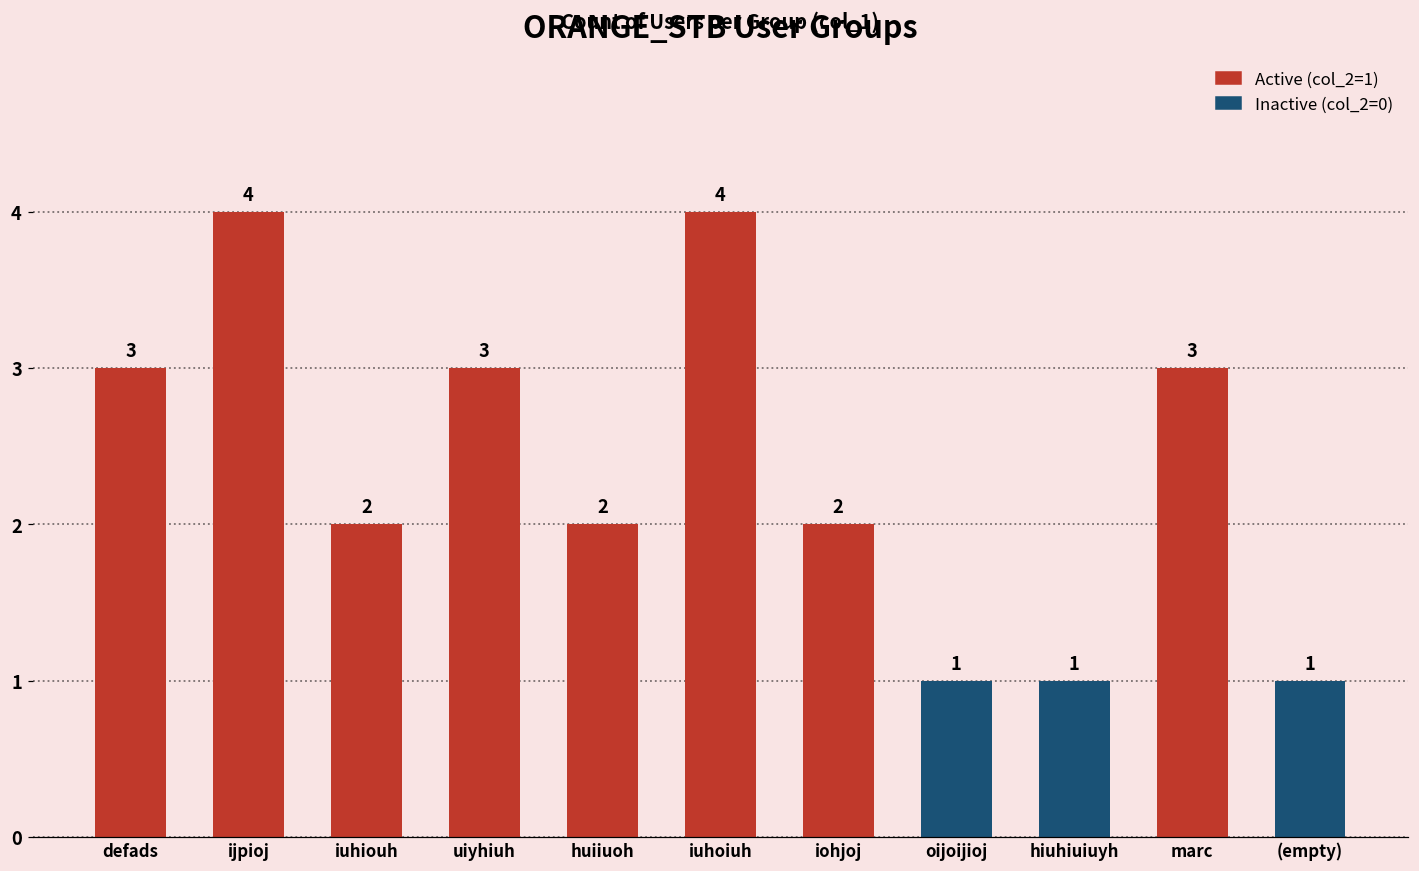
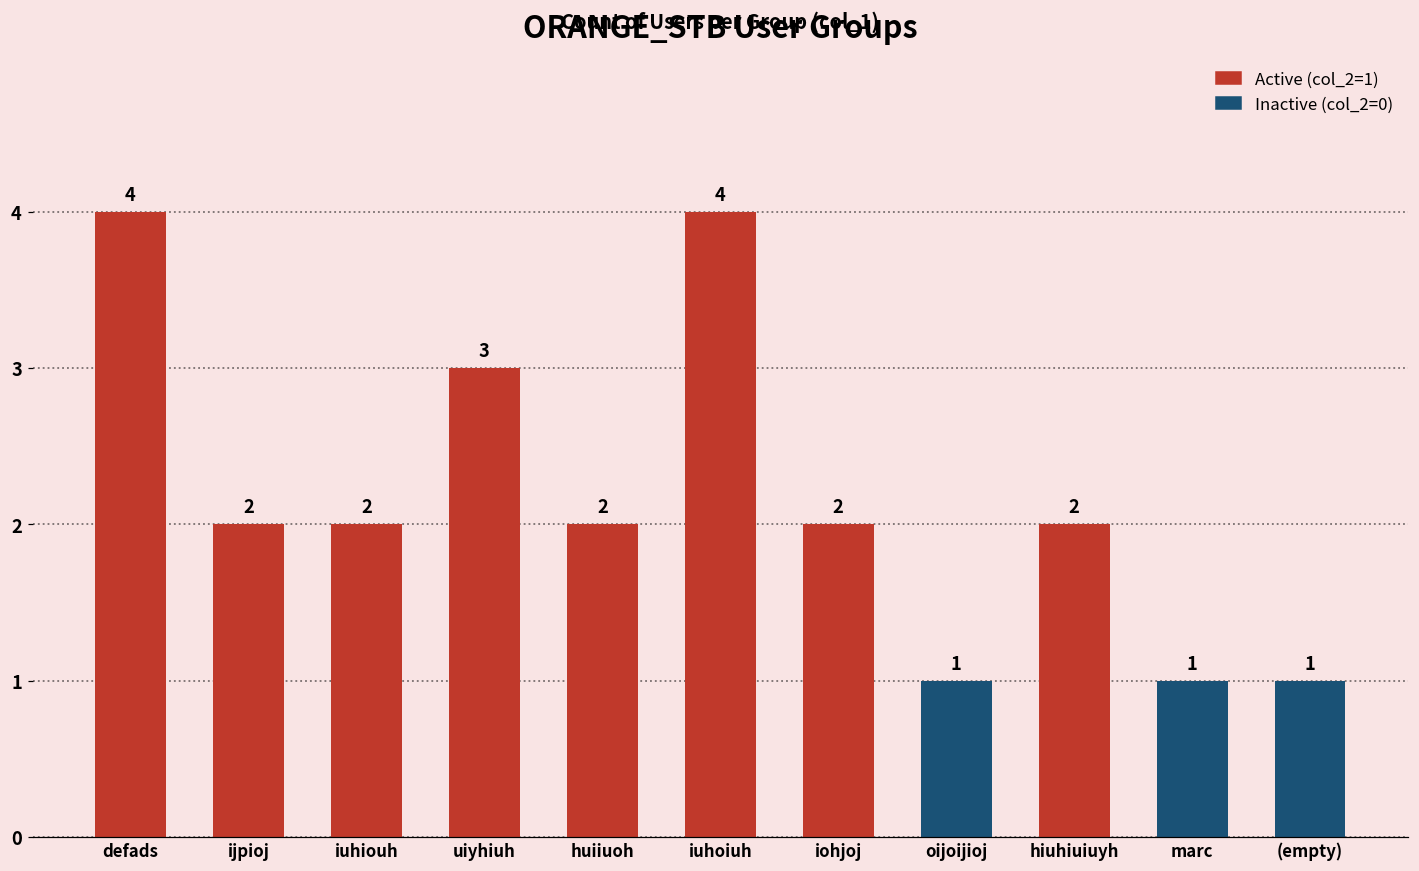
  {
-   "defads": 3,
-   "ijpioj": 4,
+   "defads": 4,
+   "ijpioj": 2,
    "iuhiouh": 2,
    "uiyhiuh": 3,
    "huiiuoh": 2,
    "iuhoiuh": 4,
    "iohjoj": 2,
    "oijoijioj": 1,
-   "hiuhiuiuyh": 1,
-   "marc": 3,
+   "hiuhiuiuyh": 2,
+   "marc": 1,
    "(empty)": 1
  }
